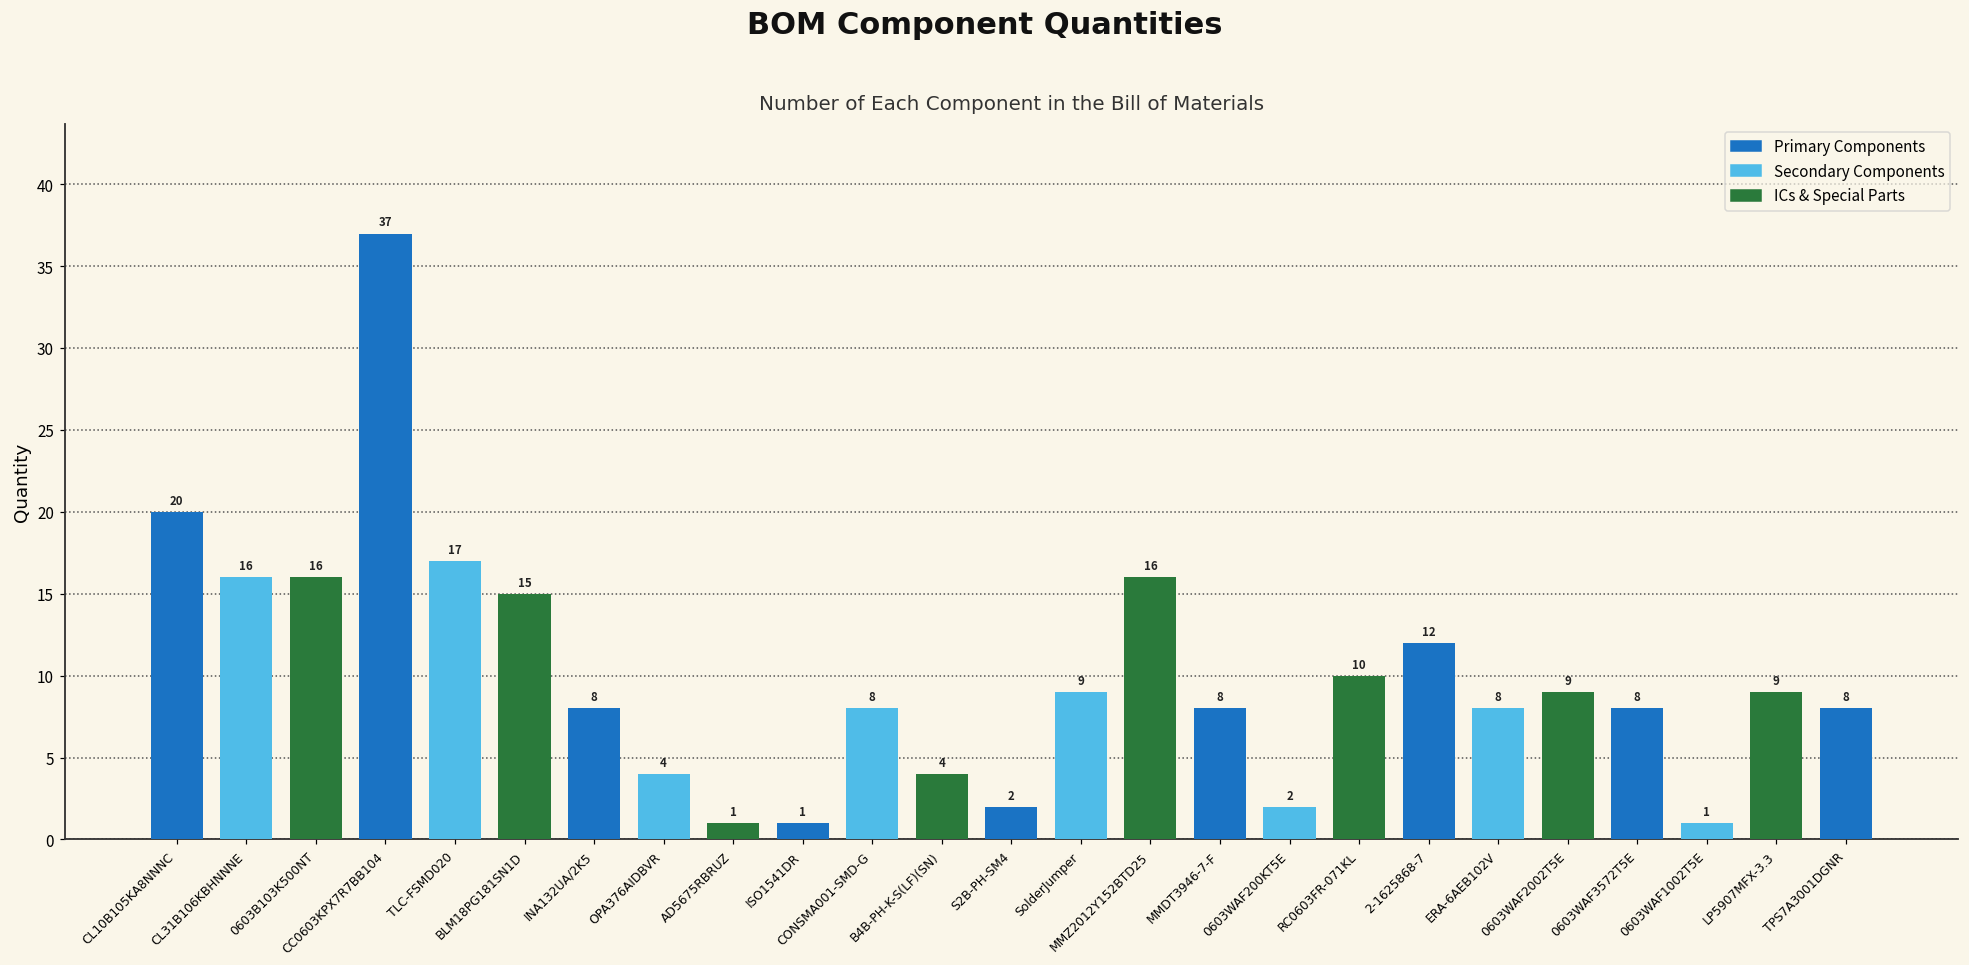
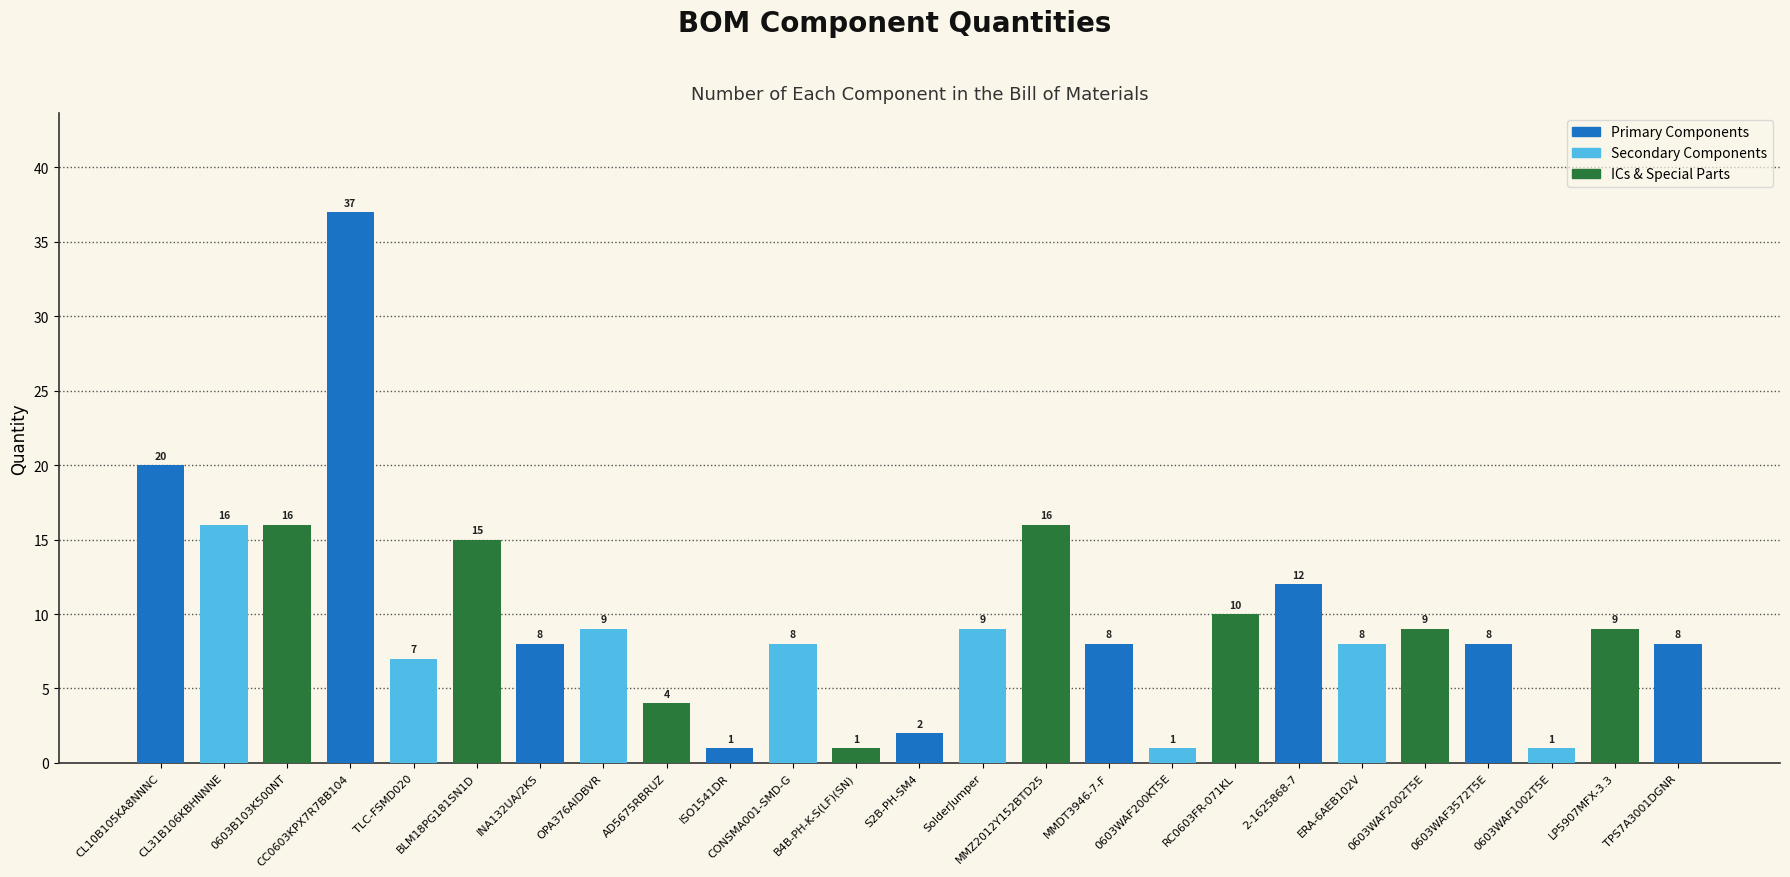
  {
    "CL10B105KA8NNNC": 20,
    "CL31B106KBHNNNE": 16,
    "0603B103K500NT": 16,
    "CC0603KPX7R7BB104": 37,
-   "TLC-FSMD020": 17,
+   "TLC-FSMD020": 7,
    "BLM18PG181SN1D": 15,
    "INA132UA/2K5": 8,
-   "OPA376AIDBVR": 4,
-   "AD5675RBRUZ": 1,
+   "OPA376AIDBVR": 9,
+   "AD5675RBRUZ": 4,
    "ISO1541DR": 1,
    "CONSMA001-SMD-G": 8,
-   "B4B-PH-K-S(LF)(SN)": 4,
+   "B4B-PH-K-S(LF)(SN)": 1,
    "S2B-PH-SM4": 2,
    "SolderJumper": 9,
    "MMZ2012Y152BTD25": 16,
    "MMDT3946-7-F": 8,
-   "0603WAF200KT5E": 2,
+   "0603WAF200KT5E": 1,
    "RC0603FR-071KL": 10,
    "2-1625868-7": 12,
    "ERA-6AEB102V": 8,
    "0603WAF2002T5E": 9,
    "0603WAF3572T5E": 8,
    "0603WAF1002T5E": 1,
    "LP5907MFX-3.3": 9,
    "TPS7A3001DGNR": 8
  }
